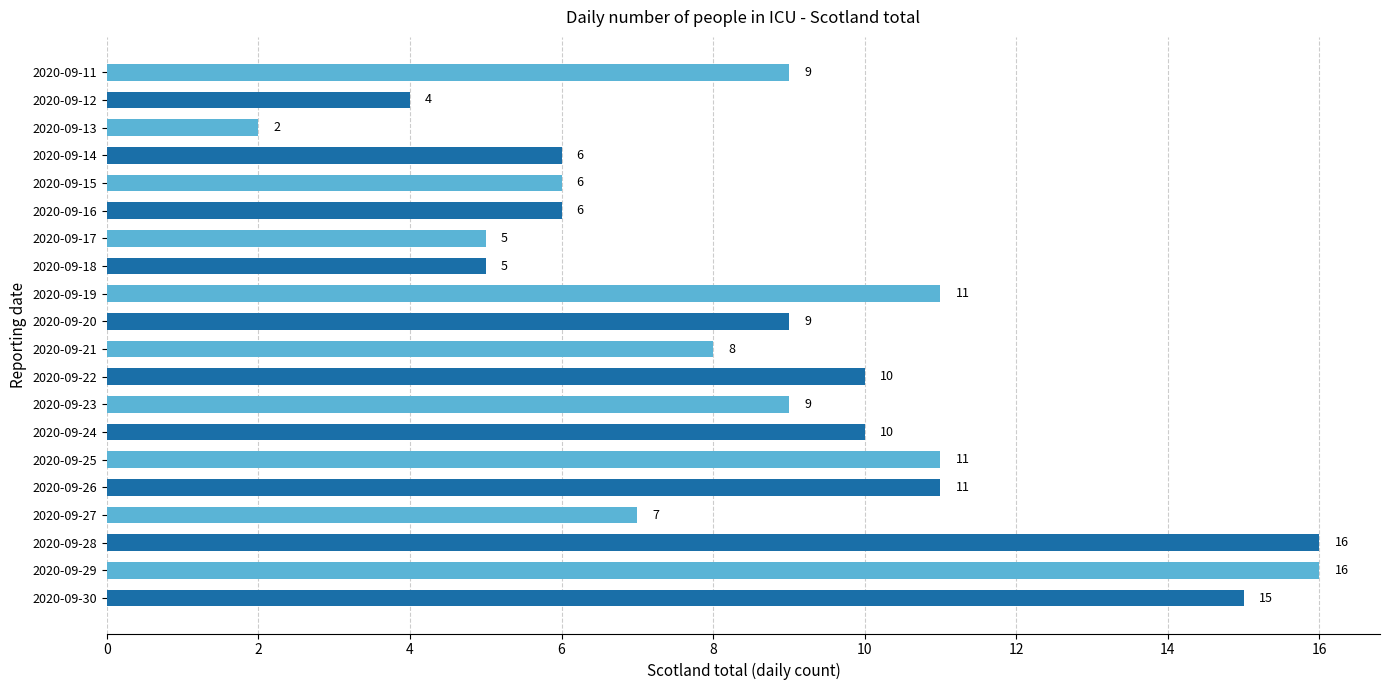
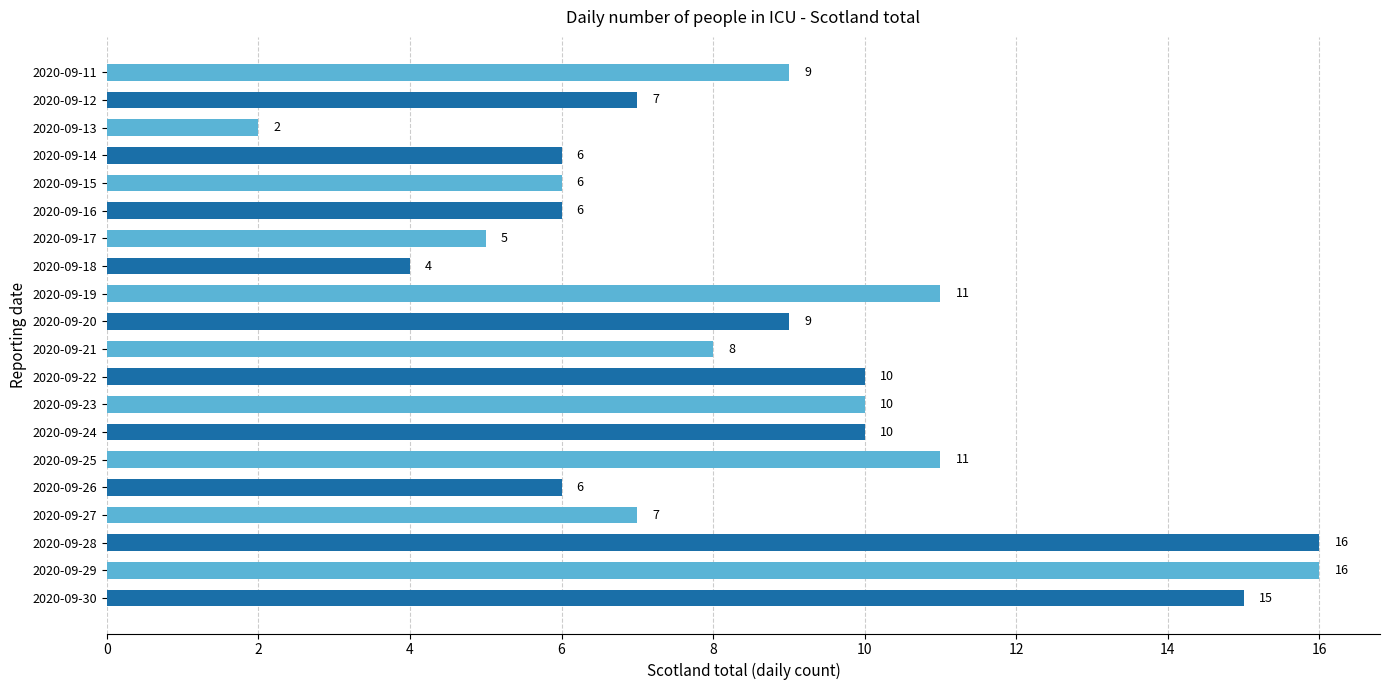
  {
    "2020-09-11": 9,
-   "2020-09-12": 4,
+   "2020-09-12": 7,
    "2020-09-13": 2,
    "2020-09-14": 6,
    "2020-09-15": 6,
    "2020-09-16": 6,
    "2020-09-17": 5,
-   "2020-09-18": 5,
+   "2020-09-18": 4,
    "2020-09-19": 11,
    "2020-09-20": 9,
    "2020-09-21": 8,
    "2020-09-22": 10,
-   "2020-09-23": 9,
+   "2020-09-23": 10,
    "2020-09-24": 10,
    "2020-09-25": 11,
-   "2020-09-26": 11,
+   "2020-09-26": 6,
    "2020-09-27": 7,
    "2020-09-28": 16,
    "2020-09-29": 16,
    "2020-09-30": 15
  }
